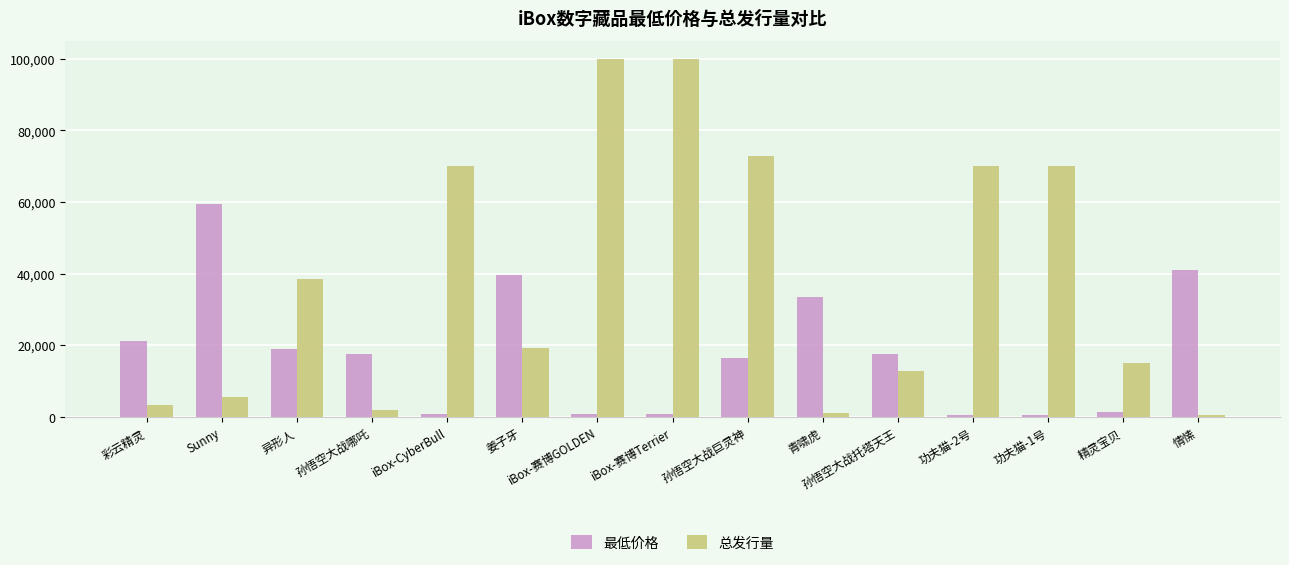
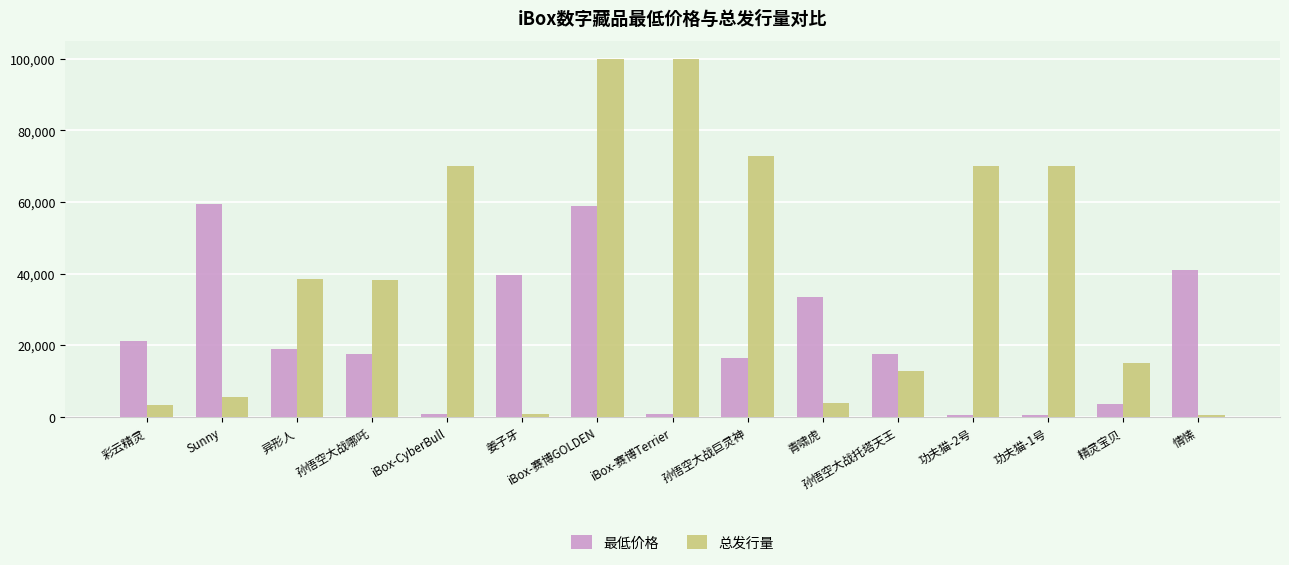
  {
    "最低价格": {
      "彩云精灵": "21,000",
      "Sunny": "59,000",
      "异形人": "19,000",
      "孙悟空大战哪吒": "18,000",
      "姜子牙": "40,000",
-     "iBox-赛博GOLDEN": "1,000",
+     "iBox-赛博GOLDEN": "59,000",
      "iBox-赛博Terrier": "1,000",
      "孙悟空大战巨灵神": "16,000",
      "青啸虎": "34,000",
      "孙悟空大战托塔天王": "18,000",
-     "精灵宝贝": "1,000",
+     "精灵宝贝": "4,000",
      "情愫": "41,000"
    },
    "总发行量": {
      "彩云精灵": "3,000",
      "Sunny": "6,000",
      "异形人": "39,000",
-     "孙悟空大战哪吒": "2,000",
+     "孙悟空大战哪吒": "38,000",
      "iBox-CyberBull": "70,000",
-     "姜子牙": "19,000",
+     "姜子牙": "1,000",
      "iBox-赛博GOLDEN": "100,000",
      "iBox-赛博Terrier": "100,000",
      "孙悟空大战巨灵神": "73,000",
-     "青啸虎": "1,000",
+     "青啸虎": "4,000",
      "孙悟空大战托塔天王": "13,000",
      "功夫猫-2号": "70,000",
      "功夫猫-1号": "70,000",
      "精灵宝贝": "15,000"
    }
  }
